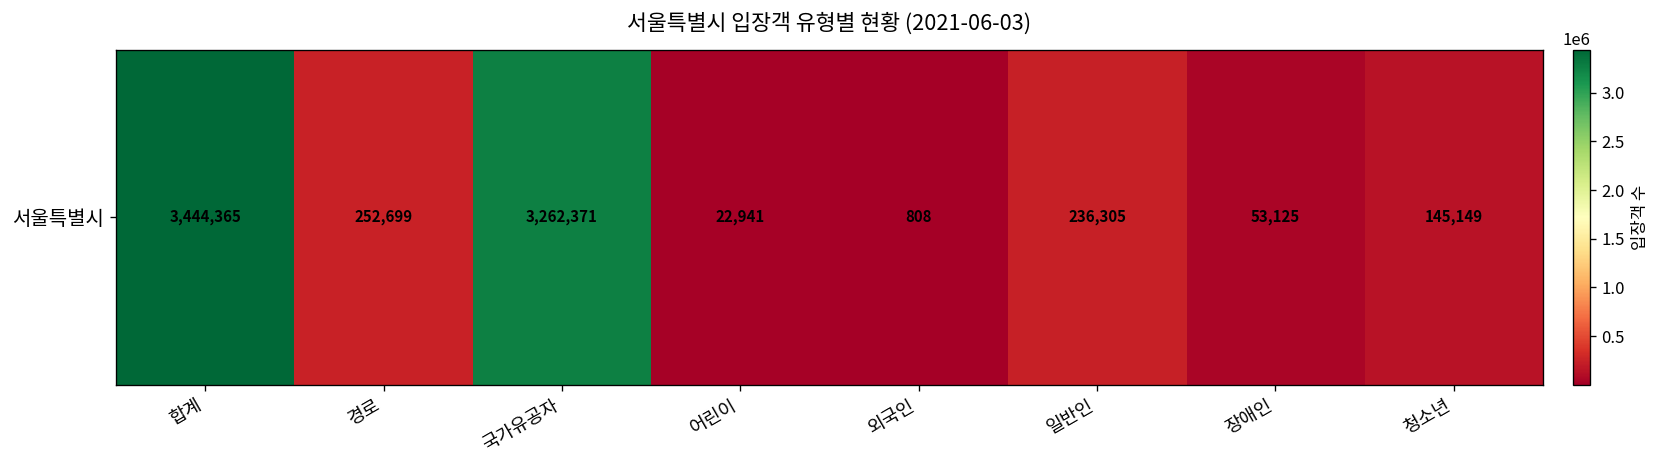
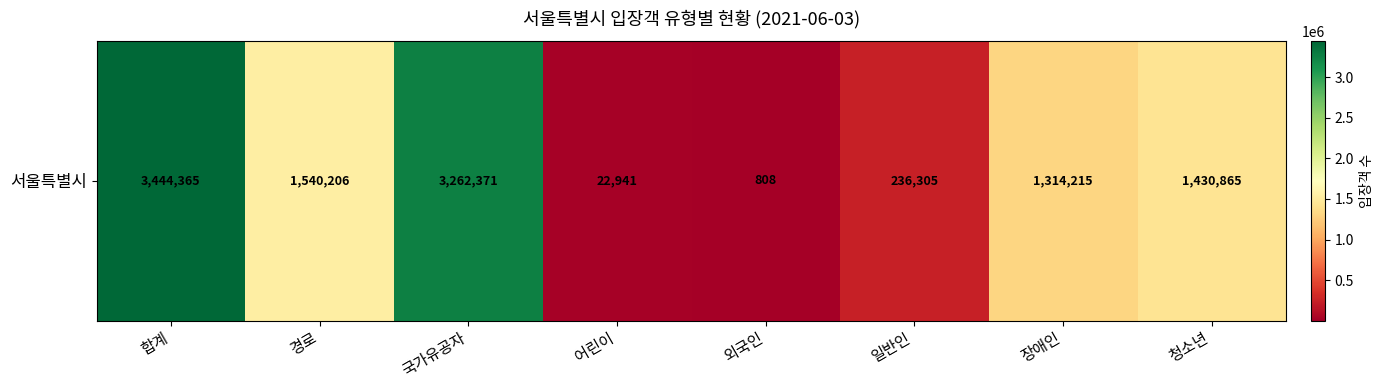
  {
    "서울특별시": {
      "합계": "3,444,365",
-     "경로": "252,699",
+     "경로": "1,540,206",
      "국가유공자": "3,262,371",
      "어린이": "22,941",
      "외국인": "808",
      "일반인": "236,305",
-     "장애인": "53,125",
-     "청소년": "145,149"
+     "장애인": "1,314,215",
+     "청소년": "1,430,865"
    }
  }
